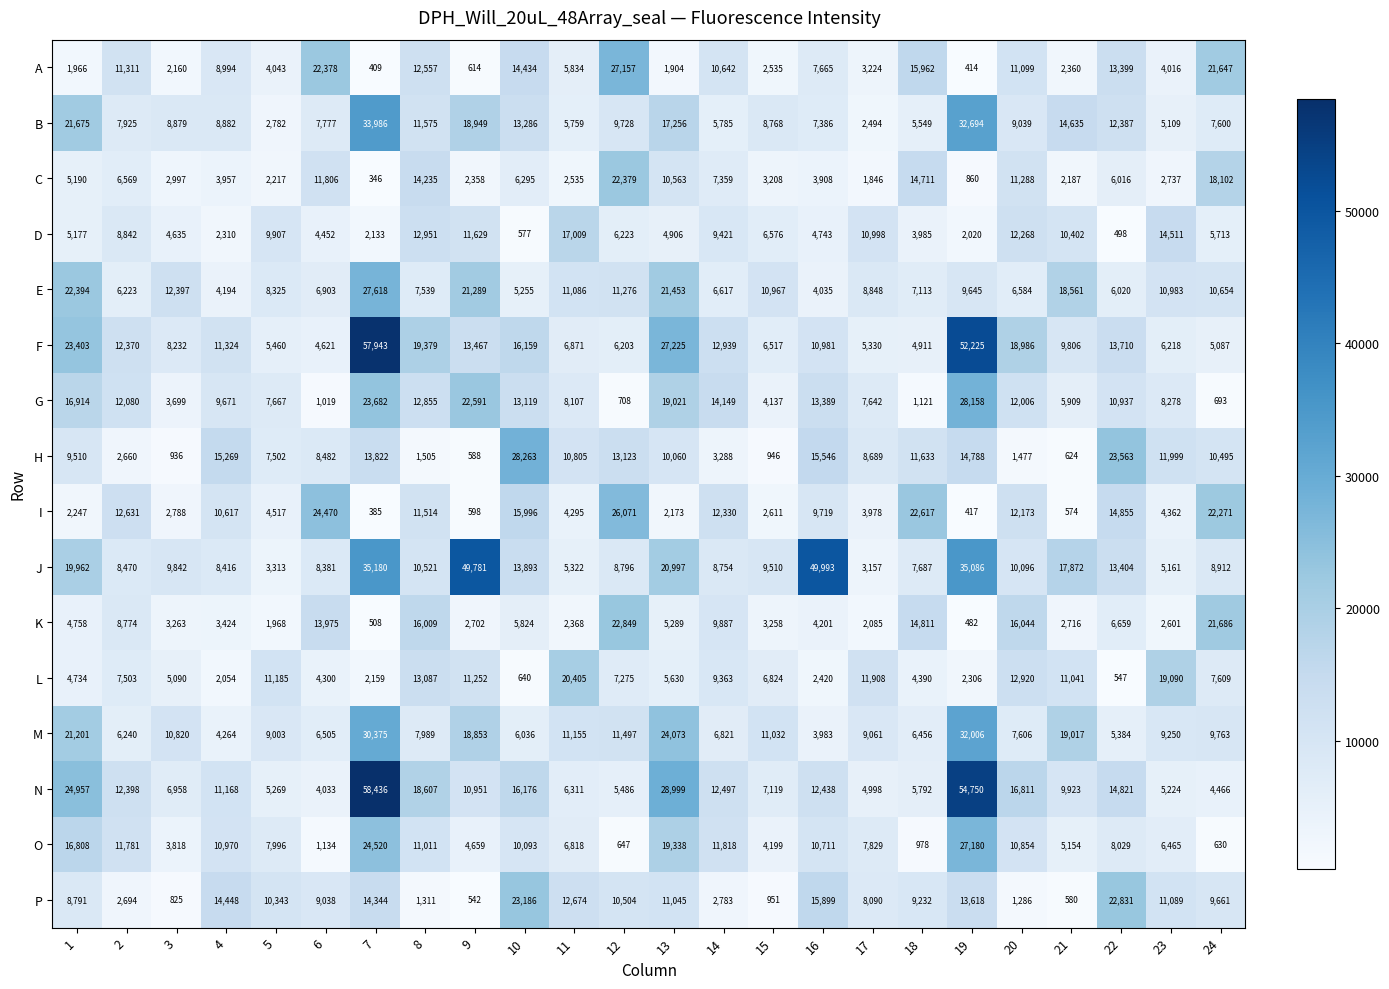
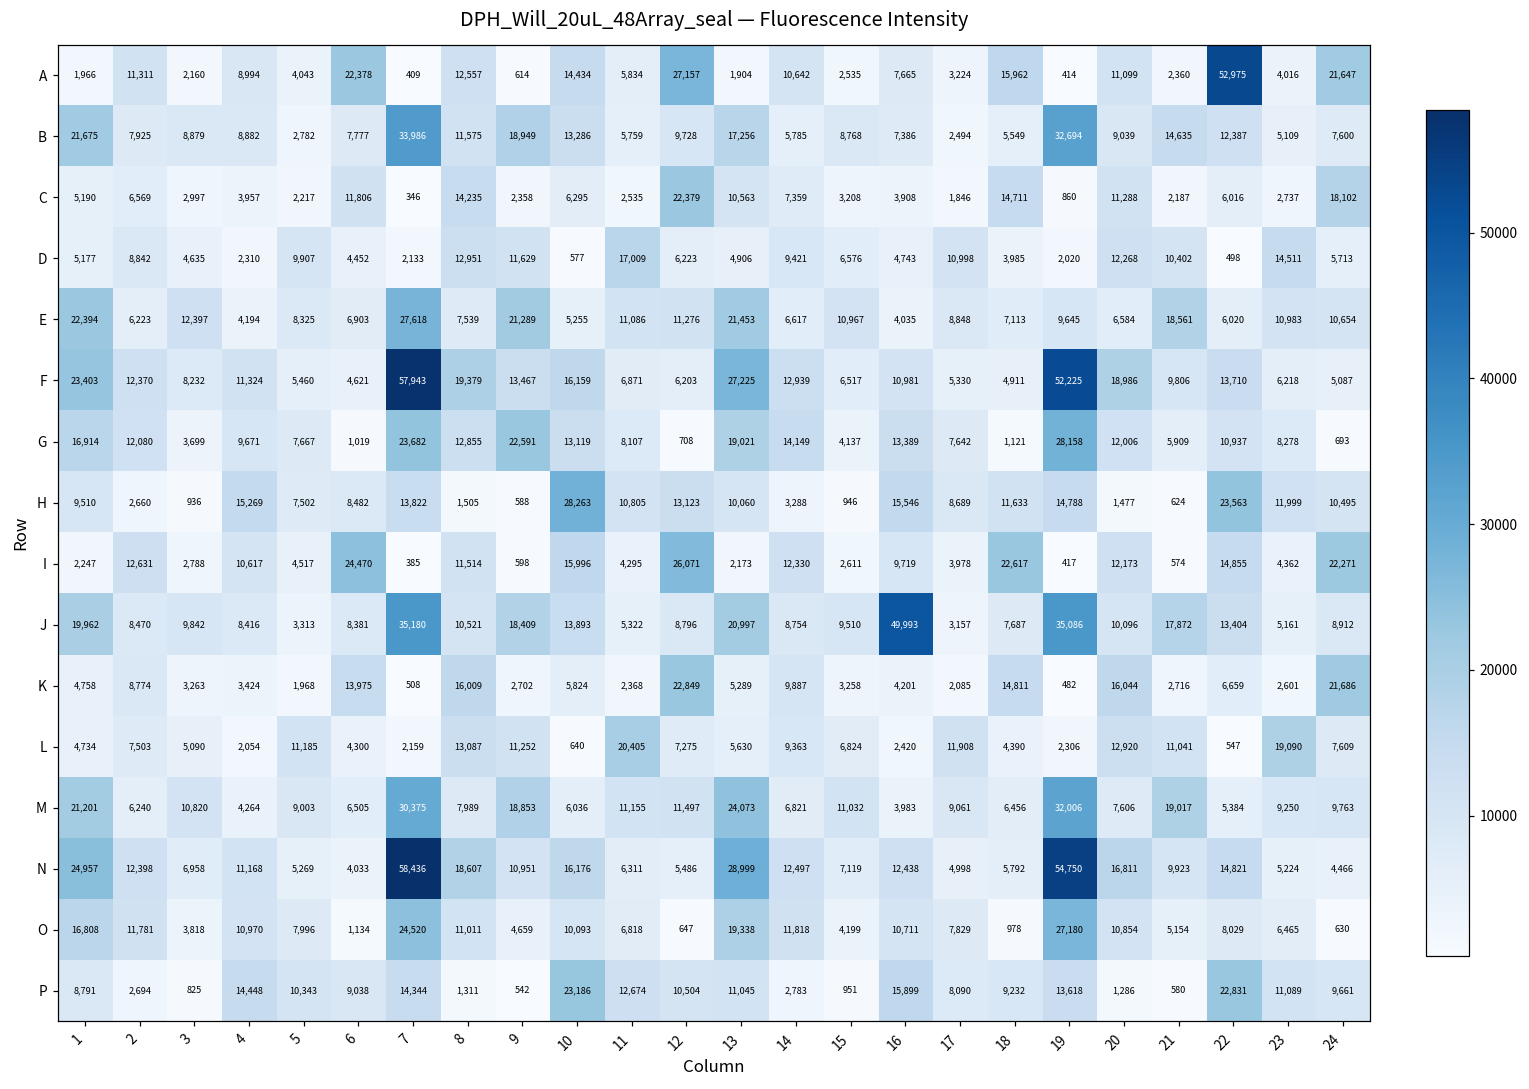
  {
    "A": {
      "1": "1,966",
      "2": "11,311",
      "3": "2,160",
      "4": "8,994",
      "5": "4,043",
      "6": "22,378",
      "7": "409",
      "8": "12,557",
      "9": "614",
      "10": "14,434",
      "11": "5,834",
      "12": "27,157",
      "13": "1,904",
      "14": "10,642",
      "15": "2,535",
      "16": "7,665",
      "17": "3,224",
      "18": "15,962",
      "19": "414",
      "20": "11,099",
      "21": "2,360",
-     "22": "13,399",
+     "22": "52,975",
      "23": "4,016",
      "24": "21,647"
    },
    "J": {
      "1": "19,962",
      "2": "8,470",
      "3": "9,842",
      "4": "8,416",
      "5": "3,313",
      "6": "8,381",
      "7": "35,180",
      "8": "10,521",
-     "9": "49,781",
+     "9": "18,409",
      "10": "13,893",
      "11": "5,322",
      "12": "8,796",
      "13": "20,997",
      "14": "8,754",
      "15": "9,510",
      "16": "49,993",
      "17": "3,157",
      "18": "7,687",
      "19": "35,086",
      "20": "10,096",
      "21": "17,872",
      "22": "13,404",
      "23": "5,161",
      "24": "8,912"
    }
  }
